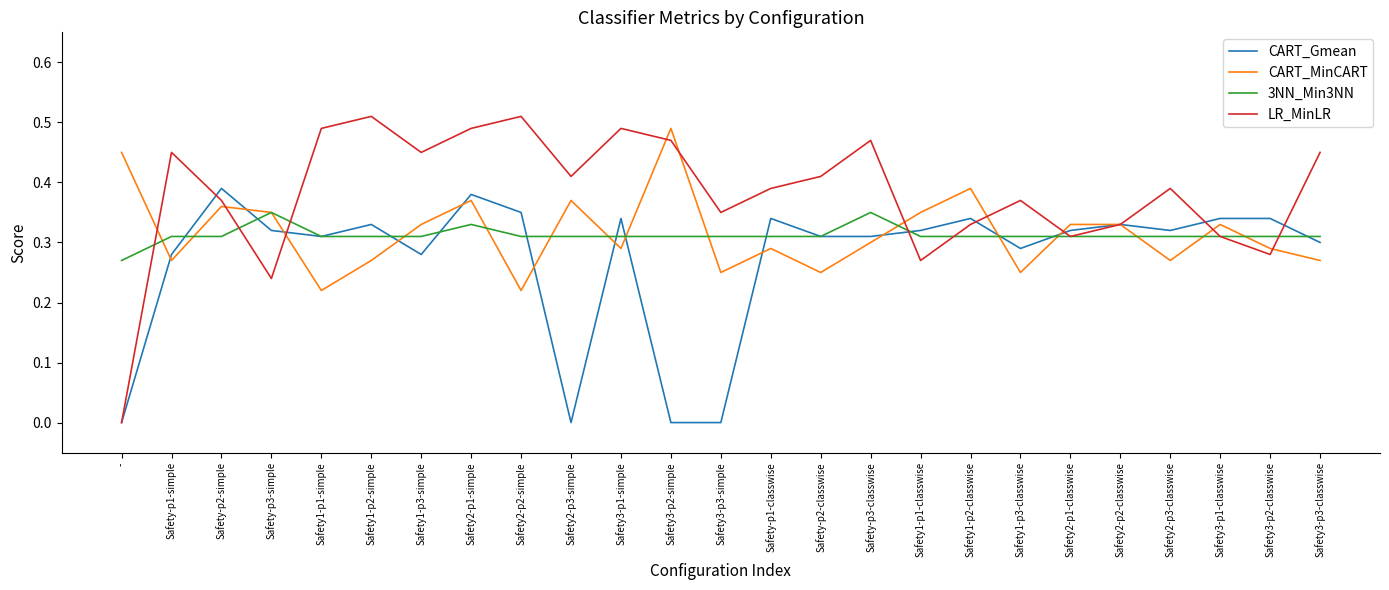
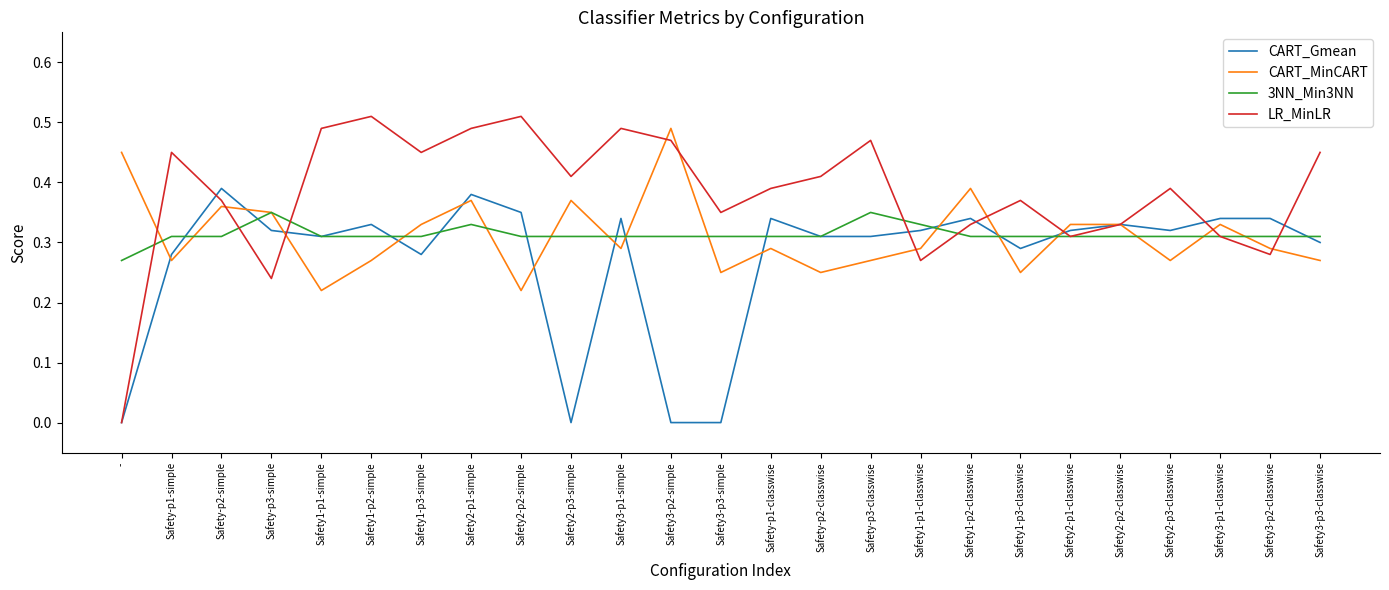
  {
    "CART_Gmean": {
      "Safety-p1-simple": 0.28,
      "Safety-p2-simple": 0.39,
      "Safety-p3-simple": 0.32,
      "Safety1-p2-simple": 0.33,
      "Safety1-p3-simple": 0.28,
      "Safety2-p1-simple": 0.38,
      "Safety2-p2-simple": 0.35,
      "Safety2-p3-simple": 0.00,
      "Safety3-p1-simple": 0.34,
      "Safety3-p2-simple": 0.00,
      "Safety3-p3-simple": 0.00,
      "Safety-p1-classwise": 0.34,
      "Safety-p3-classwise": 0.31,
      "Safety1-p1-classwise": 0.32,
      "Safety1-p2-classwise": 0.34,
      "Safety1-p3-classwise": 0.29,
      "Safety2-p1-classwise": 0.32,
      "Safety2-p3-classwise": 0.32,
      "Safety3-p1-classwise": 0.34,
      "Safety3-p2-classwise": 0.34,
      "Safety3-p3-classwise": 0.30
    },
    "CART_MinCART": {
      "-": 0.45,
      "Safety-p1-simple": 0.27,
      "Safety-p2-simple": 0.36,
      "Safety1-p1-simple": 0.22,
      "Safety1-p2-simple": 0.27,
      "Safety1-p3-simple": 0.33,
      "Safety2-p1-simple": 0.37,
      "Safety2-p2-simple": 0.22,
      "Safety2-p3-simple": 0.37,
      "Safety3-p1-simple": 0.29,
      "Safety3-p2-simple": 0.49,
      "Safety3-p3-simple": 0.25,
      "Safety-p1-classwise": 0.29,
      "Safety-p2-classwise": 0.25,
-     "Safety-p3-classwise": 0.30,
-     "Safety1-p1-classwise": 0.35,
+     "Safety-p3-classwise": 0.27,
+     "Safety1-p1-classwise": 0.29,
      "Safety1-p2-classwise": 0.39,
      "Safety1-p3-classwise": 0.25,
      "Safety2-p1-classwise": 0.33,
      "Safety2-p3-classwise": 0.27,
      "Safety3-p1-classwise": 0.33,
      "Safety3-p2-classwise": 0.29,
      "Safety3-p3-classwise": 0.27
    },
    "3NN_Min3NN": {
      "-": 0.27,
      "Safety-p1-simple": 0.31,
      "Safety-p2-simple": 0.31,
      "Safety1-p2-simple": 0.31,
      "Safety1-p3-simple": 0.31,
      "Safety2-p1-simple": 0.33,
      "Safety2-p2-simple": 0.31,
      "Safety2-p3-simple": 0.31,
      "Safety3-p1-simple": 0.31,
      "Safety3-p2-simple": 0.31,
      "Safety3-p3-simple": 0.31,
      "Safety-p1-classwise": 0.31,
      "Safety-p3-classwise": 0.35,
-     "Safety1-p1-classwise": 0.31,
+     "Safety1-p1-classwise": 0.33,
      "Safety1-p2-classwise": 0.31,
      "Safety1-p3-classwise": 0.31,
      "Safety2-p2-classwise": 0.31,
      "Safety2-p3-classwise": 0.31,
      "Safety3-p2-classwise": 0.31,
      "Safety3-p3-classwise": 0.31
    },
    "LR_MinLR": {
      "Safety-p1-simple": 0.45,
      "Safety-p2-simple": 0.37,
      "Safety-p3-simple": 0.24,
      "Safety1-p1-simple": 0.49,
      "Safety1-p2-simple": 0.51,
      "Safety1-p3-simple": 0.45,
      "Safety2-p1-simple": 0.49,
      "Safety2-p2-simple": 0.51,
      "Safety2-p3-simple": 0.41,
      "Safety3-p1-simple": 0.49,
      "Safety3-p2-simple": 0.47,
      "Safety3-p3-simple": 0.35,
      "Safety-p1-classwise": 0.39,
      "Safety-p2-classwise": 0.41,
      "Safety-p3-classwise": 0.47,
      "Safety1-p1-classwise": 0.27,
      "Safety1-p2-classwise": 0.33,
      "Safety1-p3-classwise": 0.37,
      "Safety2-p3-classwise": 0.39,
      "Safety3-p2-classwise": 0.28,
      "Safety3-p3-classwise": 0.45
    }
  }
